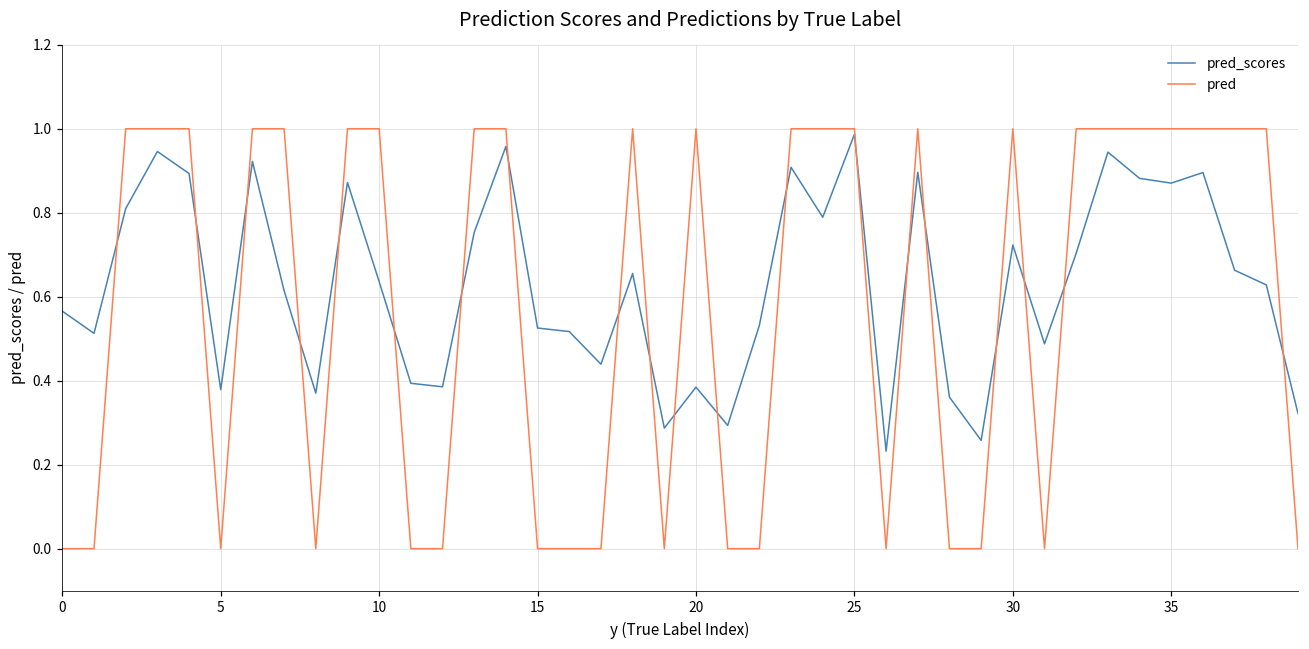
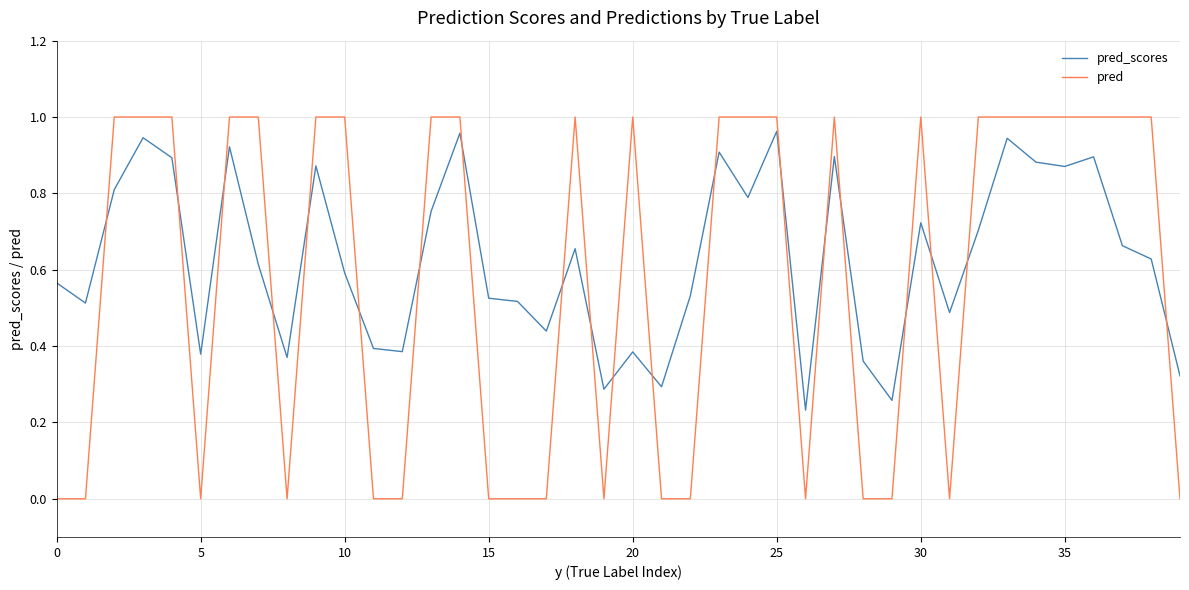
  {
    "pred_scores": {
      "0": 0.57,
      "5": 0.38,
-     "10": 0.64,
+     "10": 0.59,
      "15": 0.53,
      "20": 0.38,
-     "25": 0.99,
+     "25": 0.96,
      "30": 0.72,
      "35": 0.87
    },
    "pred": {
      "0": 0.00,
      "5": 0.00,
      "10": 1.00,
      "15": 0.00,
      "20": 1.00,
      "25": 1.00,
      "30": 1.00,
      "35": 1.00
    }
  }
